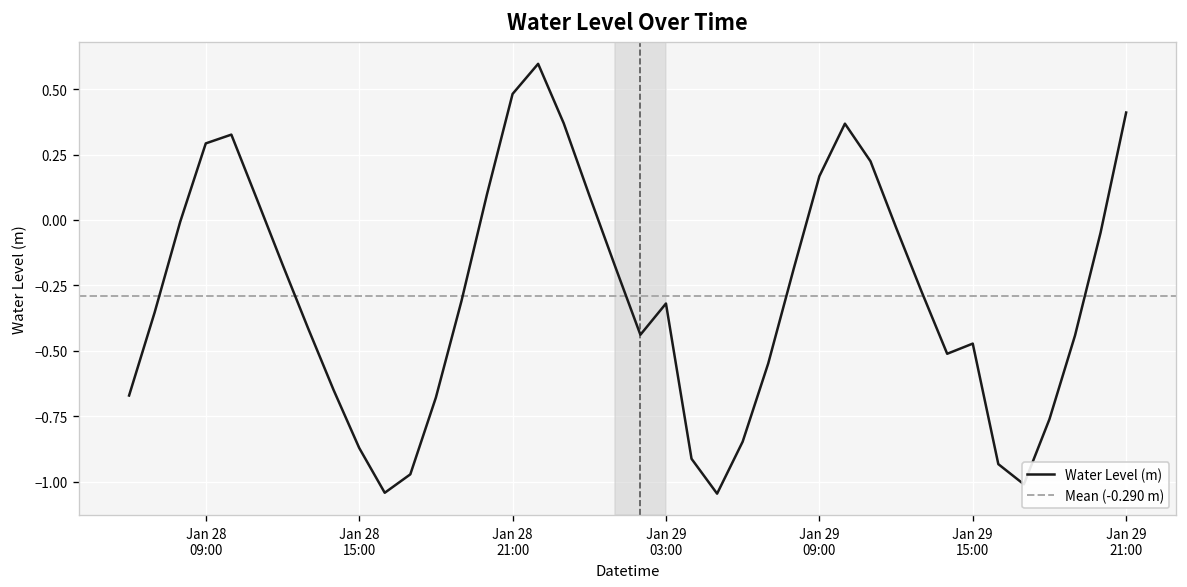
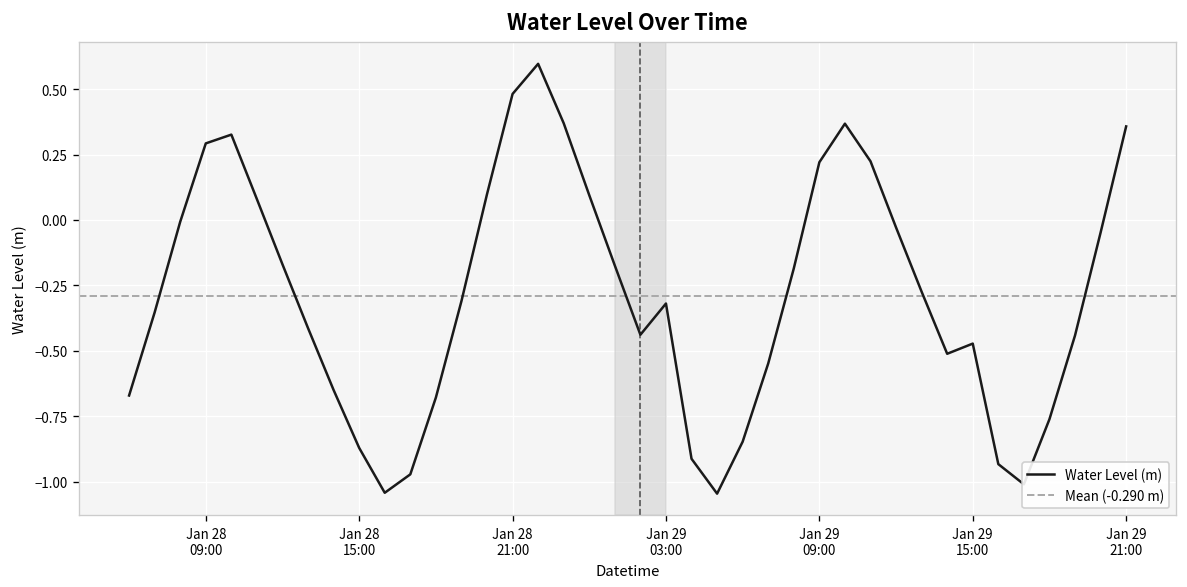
  {
    "Jan 28 09:00": 0.29,
    "Jan 28 15:00": -0.87,
    "Jan 28 21:00": 0.48,
    "Jan 29 03:00": -0.32,
-   "Jan 29 09:00": 0.17,
+   "Jan 29 09:00": 0.22,
    "Jan 29 15:00": -0.47,
-   "Jan 29 21:00": 0.41
+   "Jan 29 21:00": 0.36
  }
